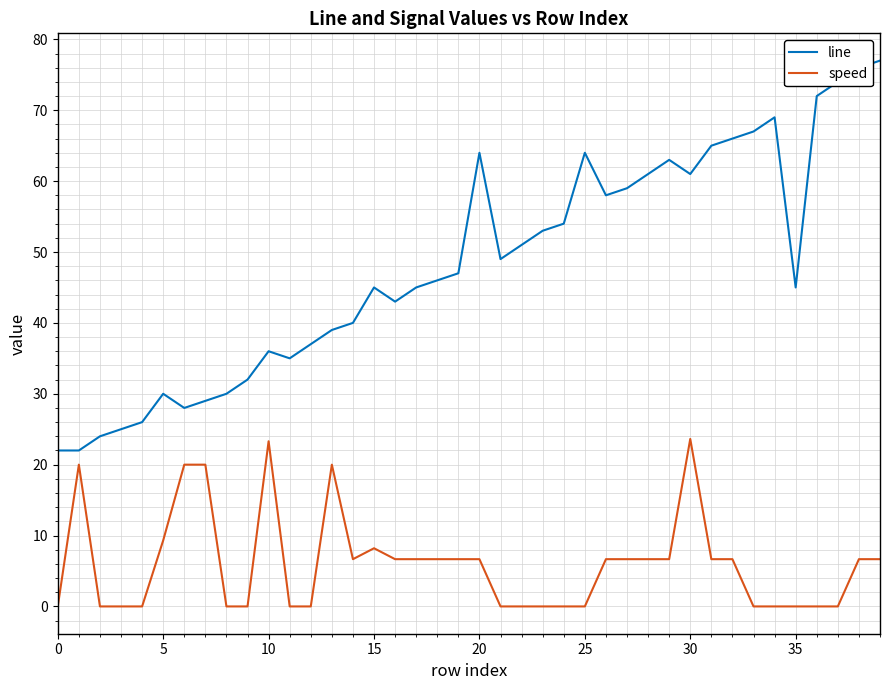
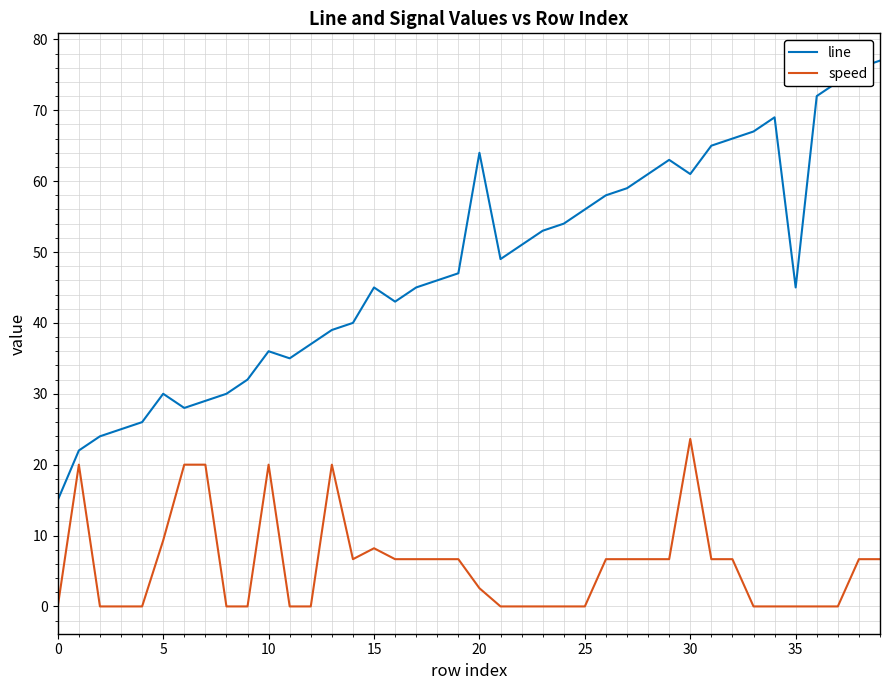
  {
    "line": {
-     "0": 22,
+     "0": 15,
      "5": 30,
      "10": 36,
      "15": 45,
      "20": 64,
-     "25": 64,
+     "25": 56,
      "30": 61,
      "35": 45
    },
    "speed": {
      "0": 0,
      "5": 9,
-     "10": 23,
+     "10": 20,
      "15": 8,
-     "20": 7,
+     "20": 3,
      "25": 0,
      "30": 24,
      "35": 0
    }
  }
